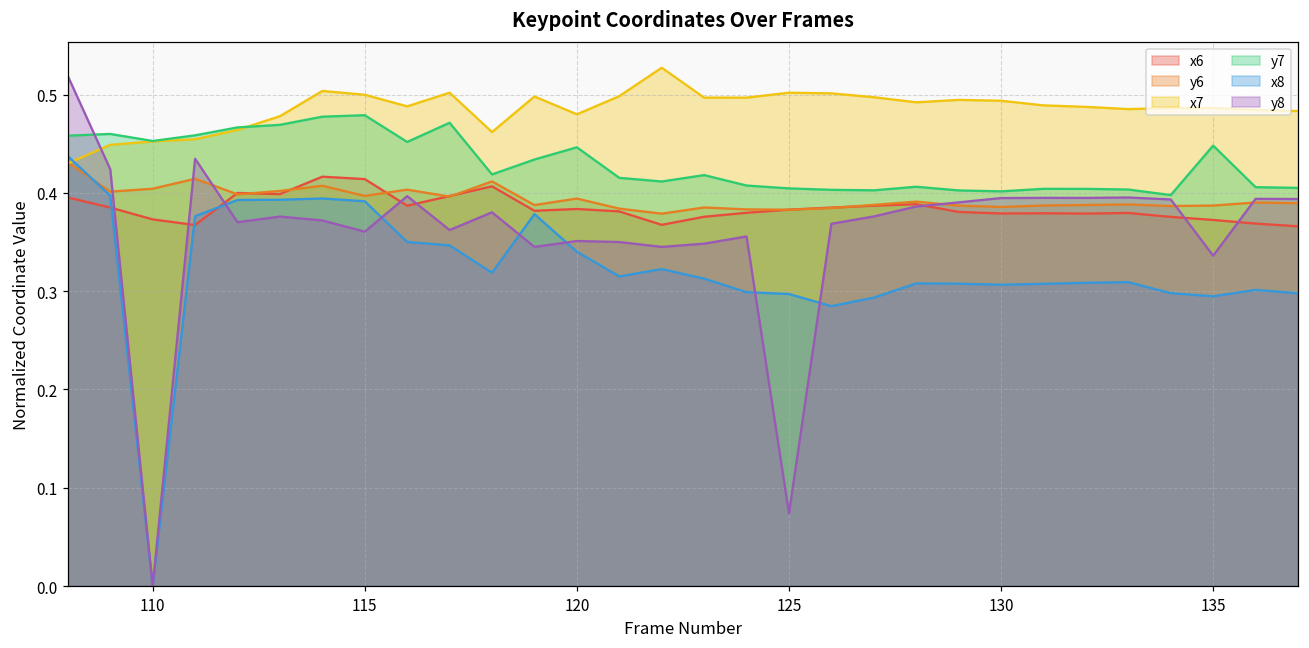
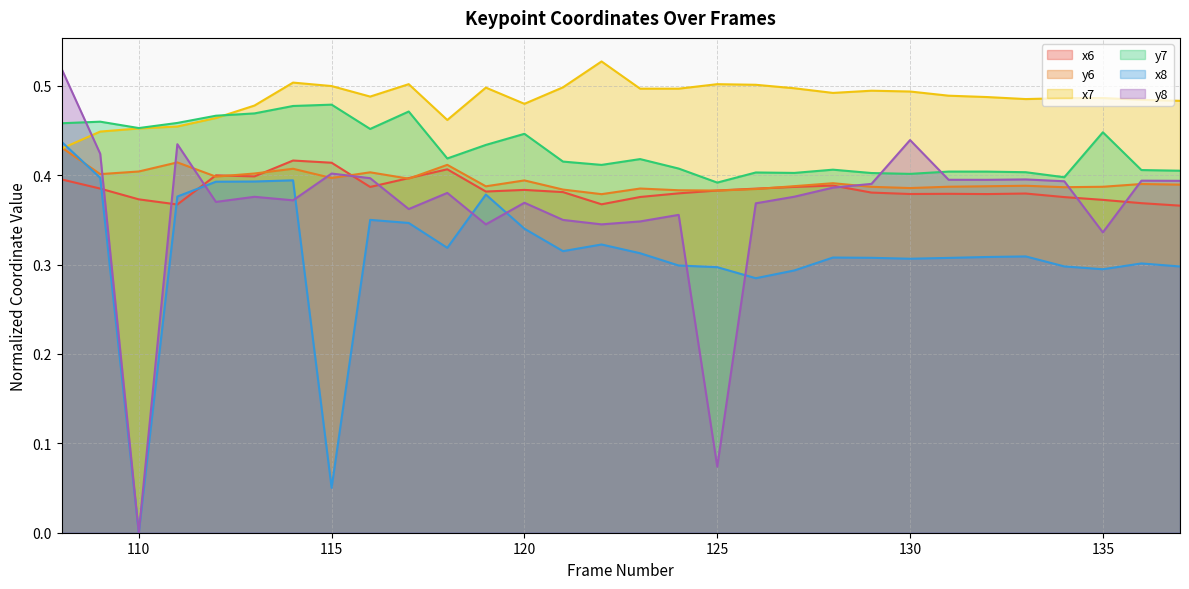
  {
    "y7": {
      "115": 0.48,
      "120": 0.45,
-     "125": 0.40,
+     "125": 0.39,
      "130": 0.40,
      "135": 0.45
    },
    "x8": {
-     "115": 0.39,
+     "115": 0.05,
      "120": 0.34,
      "125": 0.30,
      "130": 0.31,
      "135": 0.29
    },
    "y8": {
-     "115": 0.36,
-     "120": 0.35,
+     "115": 0.40,
+     "120": 0.37,
      "125": 0.07,
-     "130": 0.39,
+     "130": 0.44,
      "135": 0.34
    }
  }
